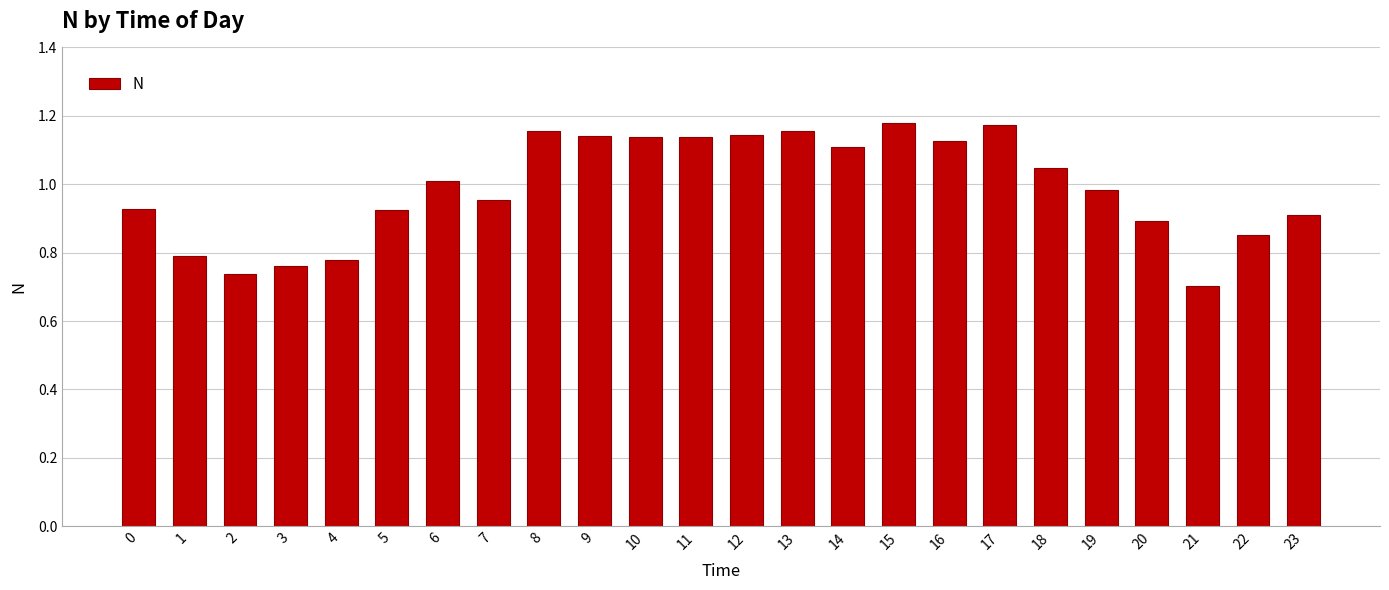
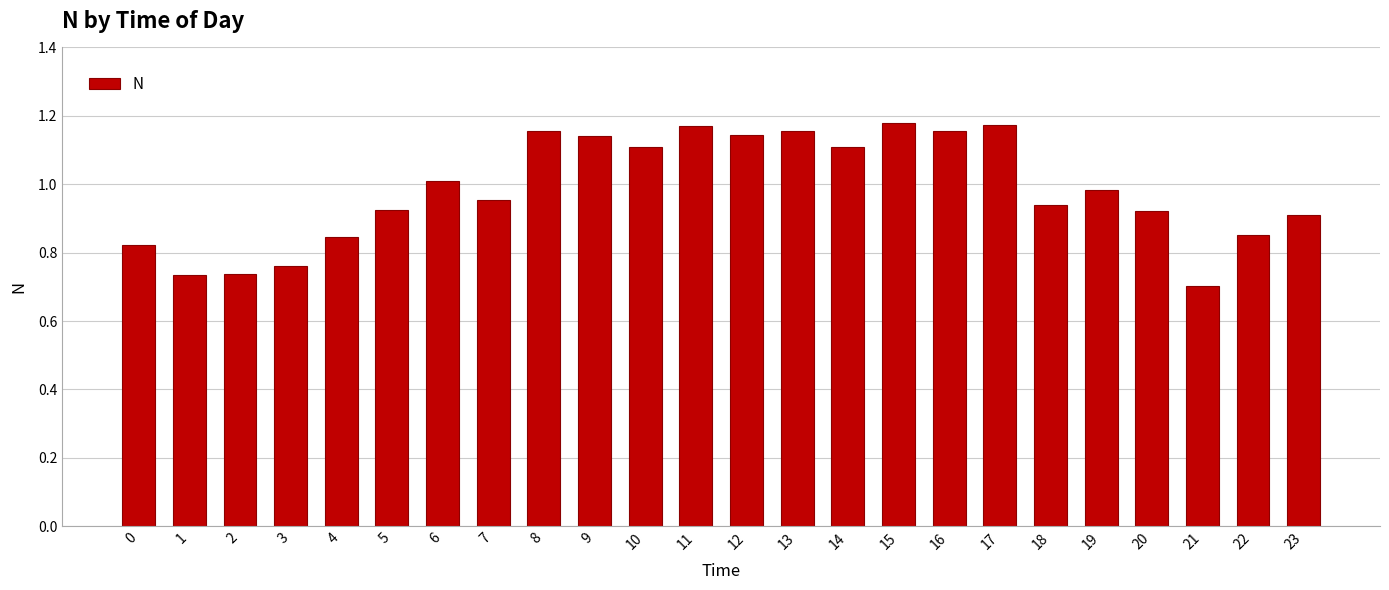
  {
-   "0": 0.93,
-   "1": 0.79,
+   "0": 0.82,
+   "1": 0.73,
    "2": 0.74,
    "3": 0.76,
-   "4": 0.78,
+   "4": 0.84,
    "5": 0.92,
    "6": 1.01,
    "7": 0.95,
    "8": 1.15,
    "9": 1.14,
-   "10": 1.14,
-   "11": 1.14,
+   "10": 1.11,
+   "11": 1.17,
    "12": 1.14,
    "13": 1.16,
    "14": 1.11,
    "15": 1.18,
-   "16": 1.13,
+   "16": 1.16,
    "17": 1.17,
-   "18": 1.05,
+   "18": 0.94,
    "19": 0.98,
-   "20": 0.89,
+   "20": 0.92,
    "21": 0.70,
    "22": 0.85,
    "23": 0.91
  }
